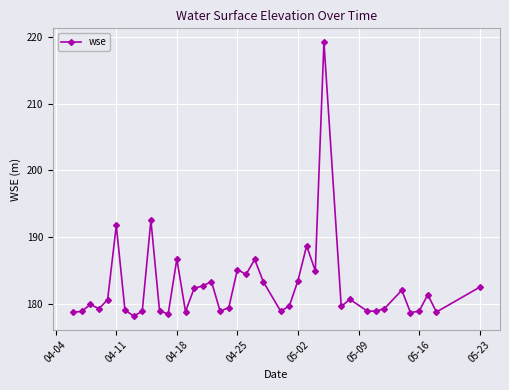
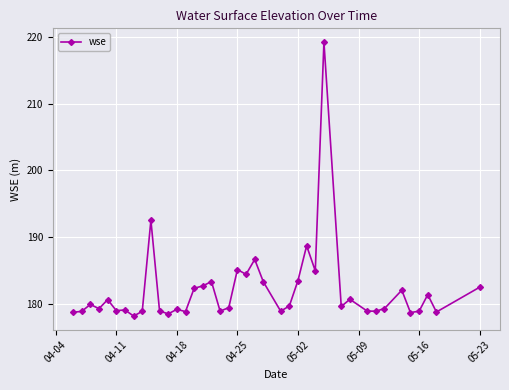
  {
-   "04-11": 192,
-   "04-18": 187,
+   "04-11": 179,
+   "04-18": 179,
    "04-25": 185,
    "05-02": 184,
    "05-16": 179,
    "05-23": 183
  }
